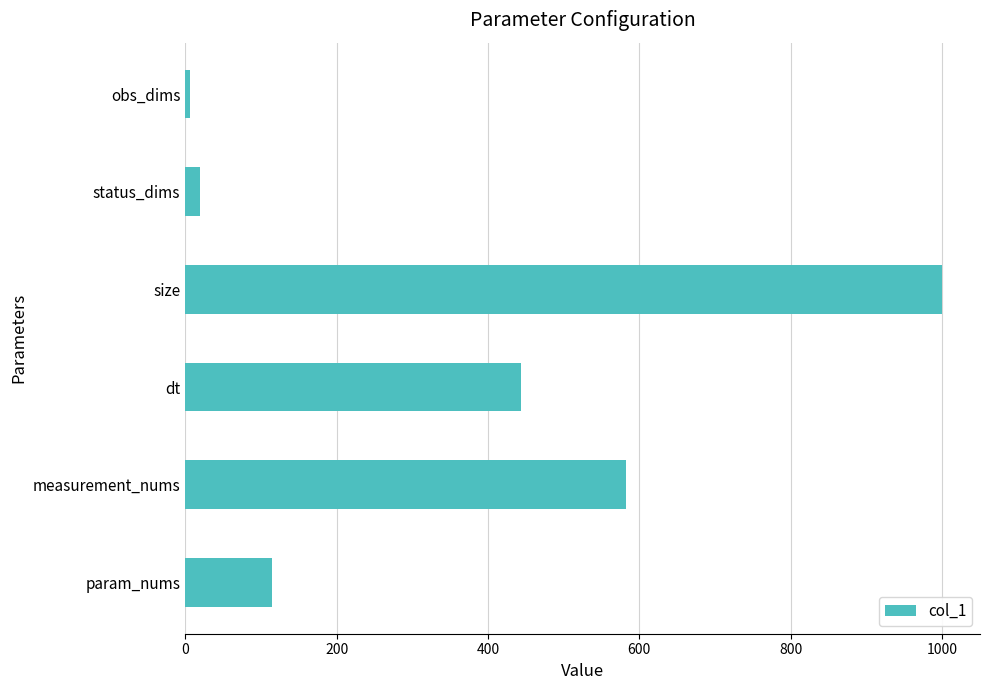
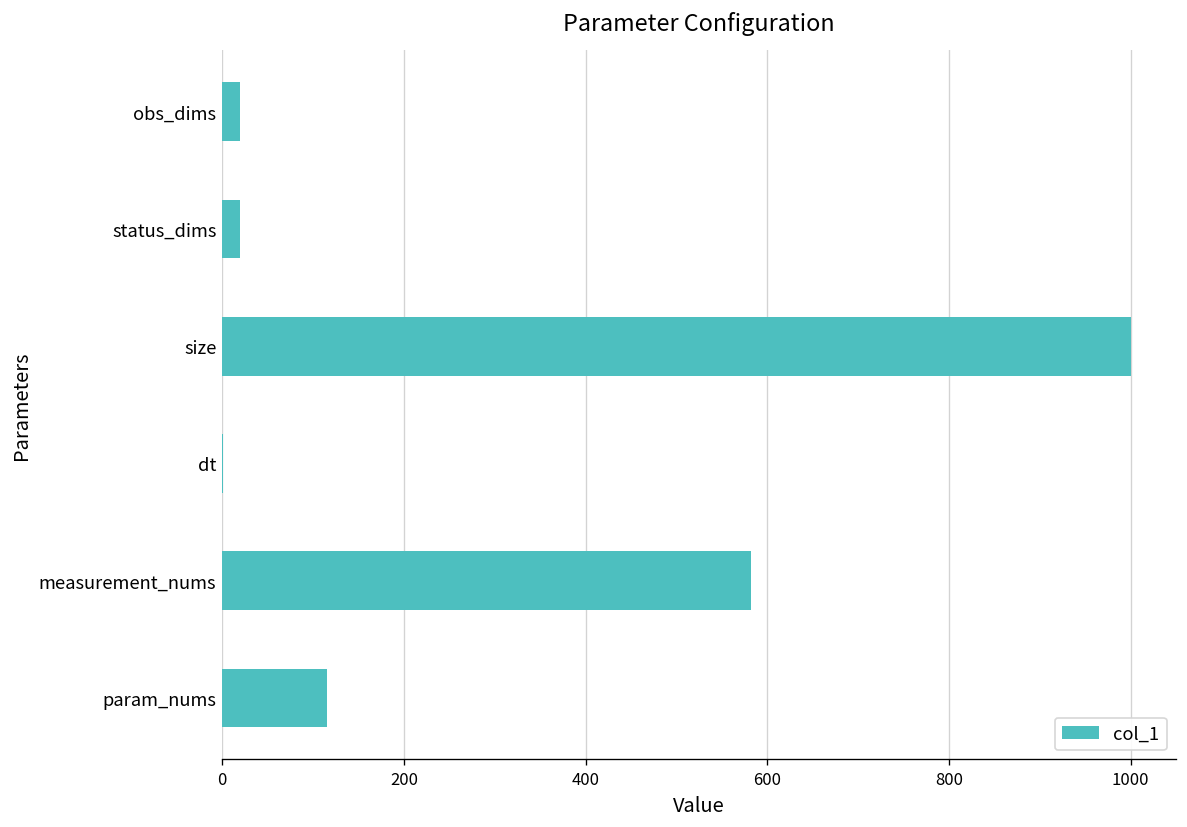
  {
-   "obs_dims": 10,
+   "obs_dims": 20,
    "status_dims": 20,
    "size": 1000,
-   "dt": 440,
+   "dt": 0,
    "measurement_nums": 580,
    "param_nums": 120
  }
